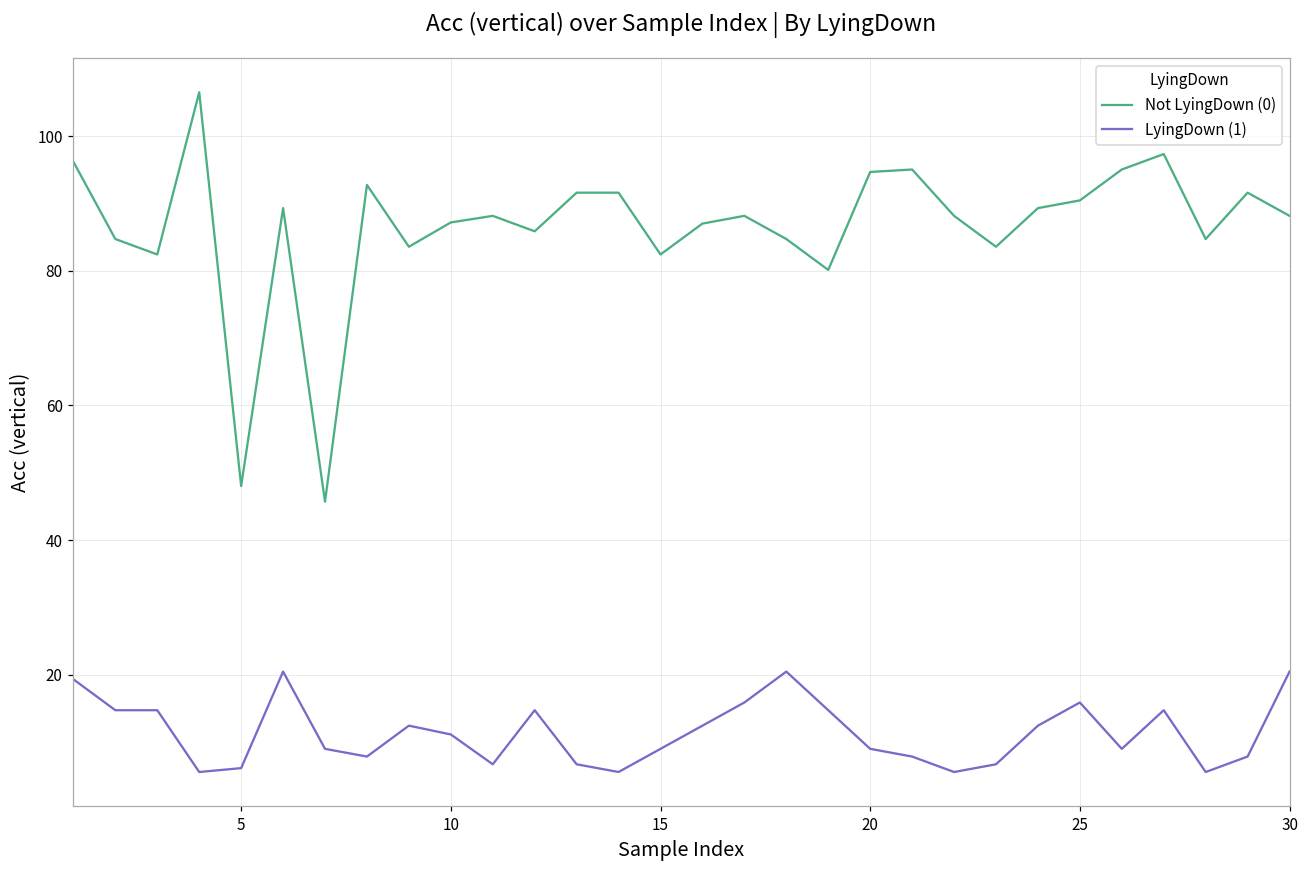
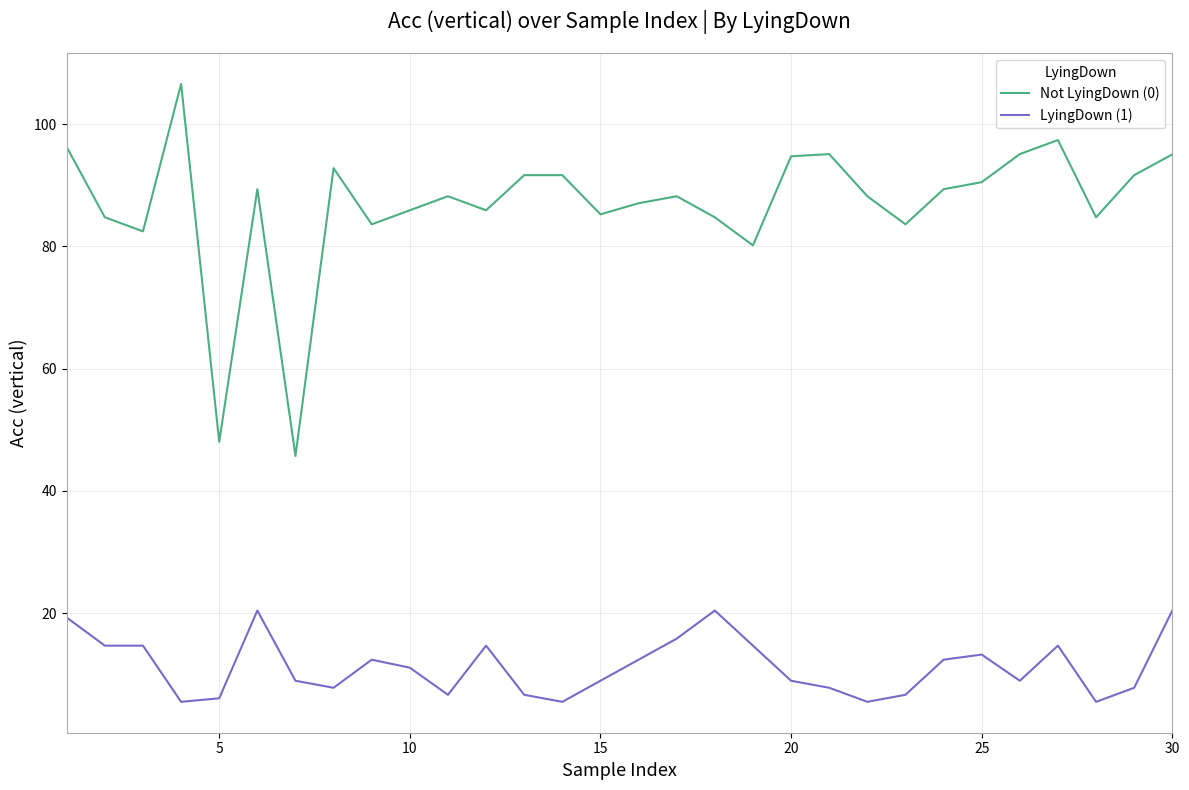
  {
    "Not LyingDown (0)": {
      "5": 48,
-     "10": 87,
-     "15": 82,
+     "10": 86,
+     "15": 85,
      "20": 95,
      "25": 90,
-     "30": 88
+     "30": 95
    },
    "LyingDown (1)": {
      "5": 6,
      "10": 11,
      "15": 9,
      "20": 9,
-     "25": 16,
+     "25": 13,
      "30": 20
    }
  }
